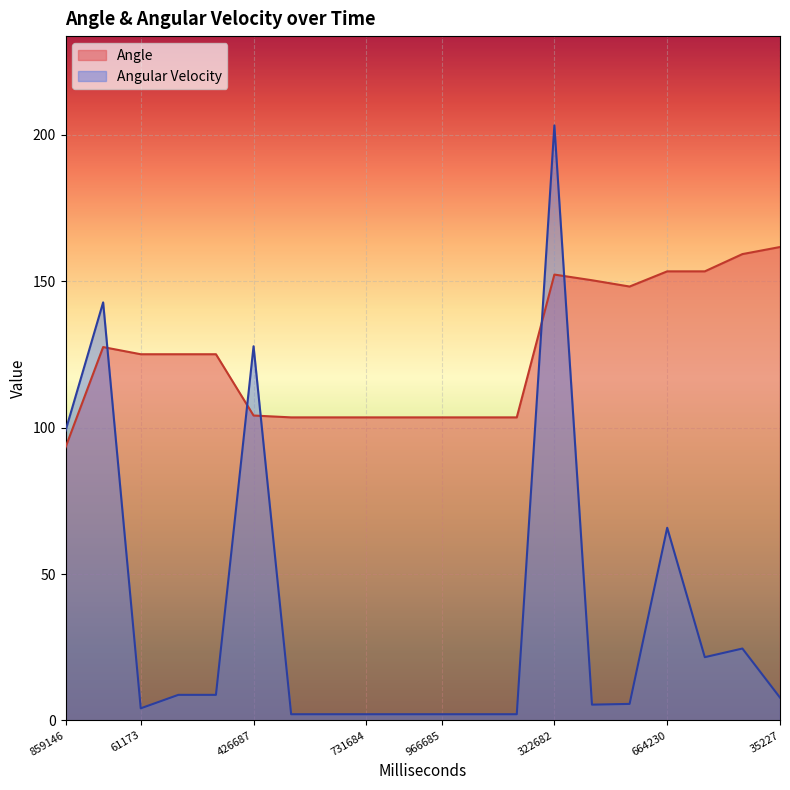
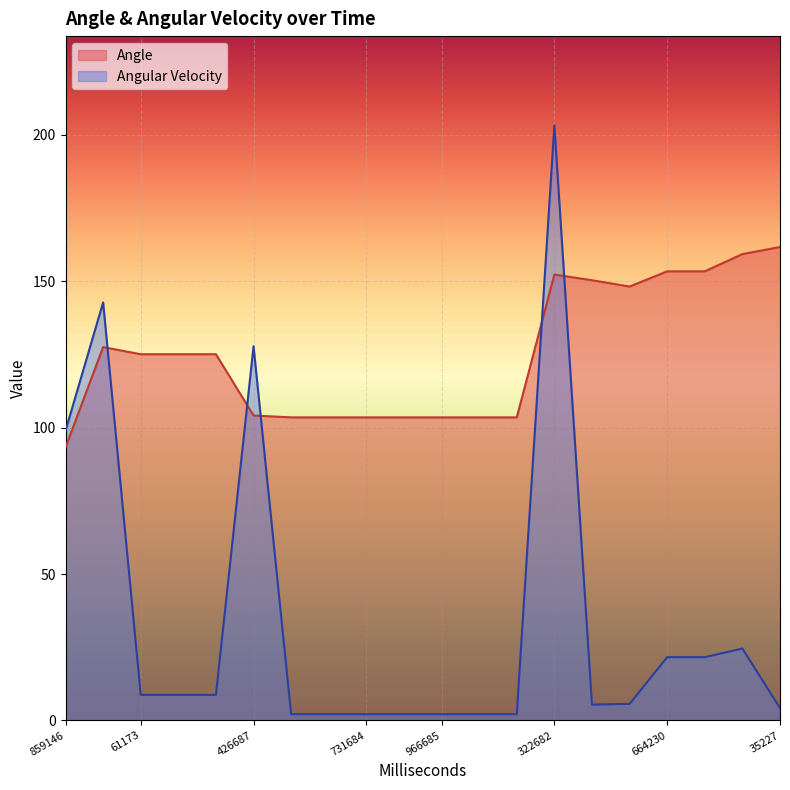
  {
    "Angle": {
      "859146": 93,
      "61173": 125,
      "426687": 104,
      "731684": 104,
      "966685": 104,
      "322682": 152,
      "664230": 153,
      "35227": 162
    },
    "Angular Velocity": {
      "859146": 99,
-     "61173": 4,
+     "61173": 9,
      "426687": 128,
      "731684": 2,
      "966685": 2,
      "322682": 203,
-     "664230": 66,
-     "35227": 8
+     "664230": 22,
+     "35227": 4
    }
  }
